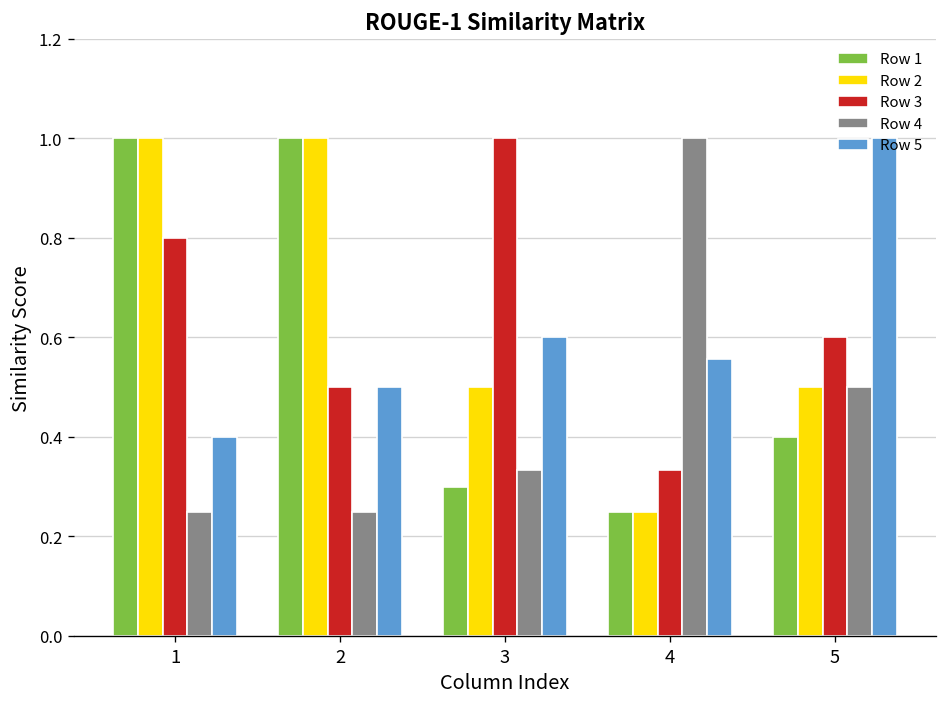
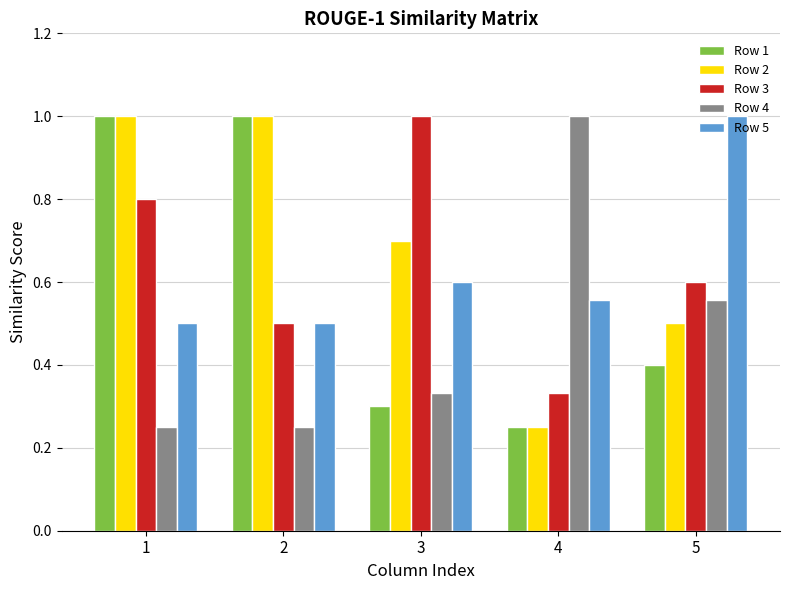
  {
    "Row 1": {
      "1": 1.00,
      "2": 1.00,
      "3": 0.30,
      "4": 0.25,
      "5": 0.40
    },
    "Row 2": {
      "1": 1.0,
      "2": 1.0,
-     "3": 0.5,
+     "3": 0.7,
      "4": 0.25,
      "5": 0.5
    },
    "Row 3": {
      "1": 0.80,
      "2": 0.50,
      "3": 1.00,
      "4": 0.33,
      "5": 0.60
    },
    "Row 4": {
      "1": 0.25,
      "2": 0.25,
      "3": 0.33,
      "4": 1.00,
-     "5": 0.50
+     "5": 0.56
    },
    "Row 5": {
-     "1": 0.4,
+     "1": 0.5,
      "2": 0.5,
      "3": 0.6,
      "4": 0.56,
      "5": 1.0
    }
  }
